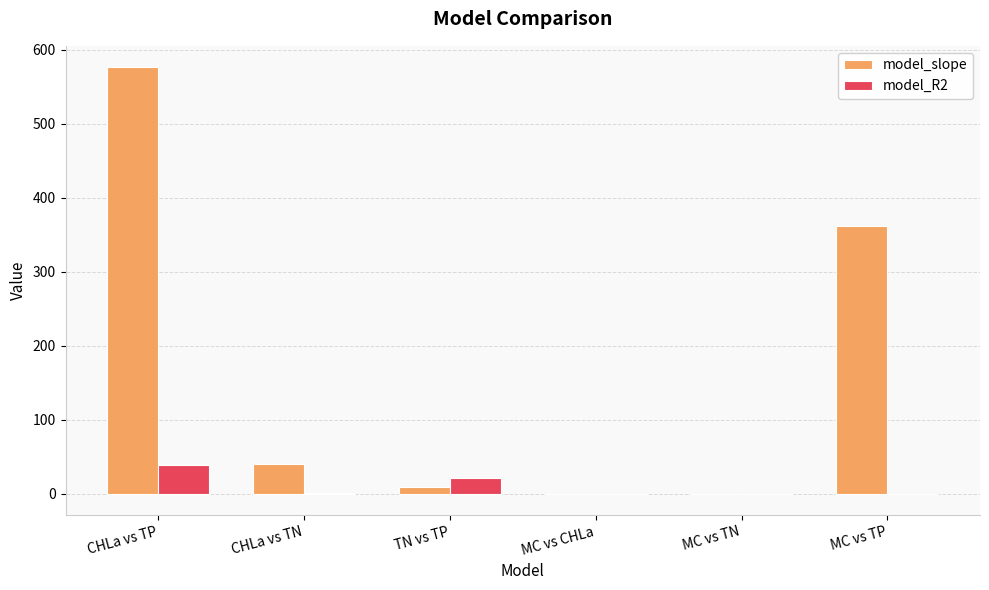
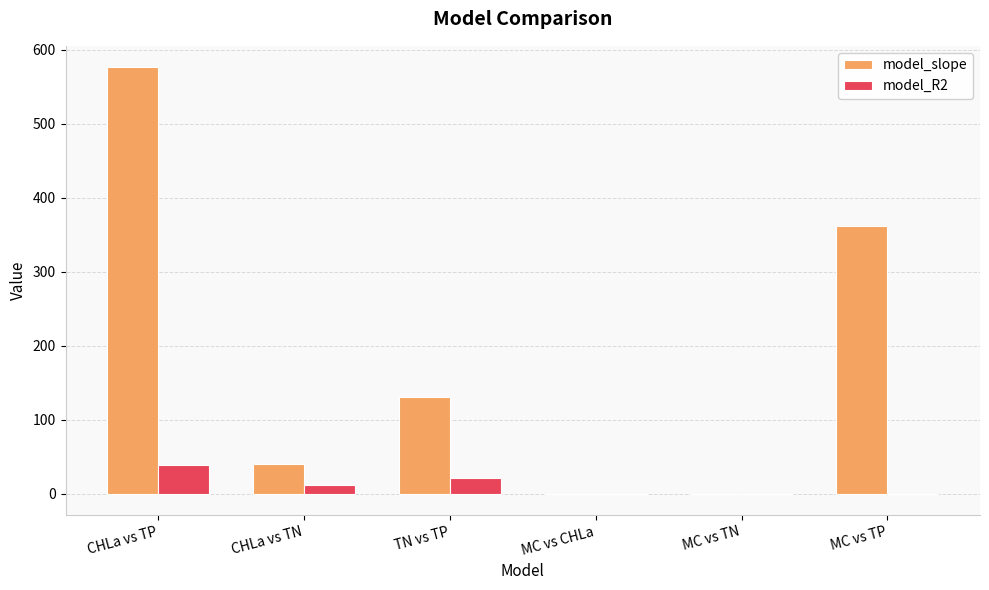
  {
    "model_slope": {
      "CHLa vs TP": 580,
      "CHLa vs TN": 40,
-     "TN vs TP": 10,
+     "TN vs TP": 130,
      "MC vs TP": 360
    },
    "model_R2": {
      "CHLa vs TP": 40,
-     "CHLa vs TN": 0,
+     "CHLa vs TN": 10,
      "TN vs TP": 20
    }
  }
